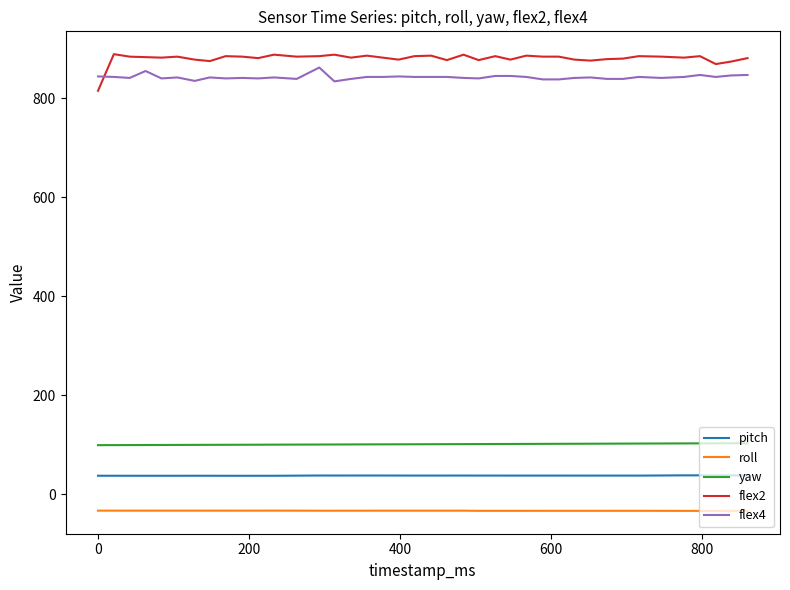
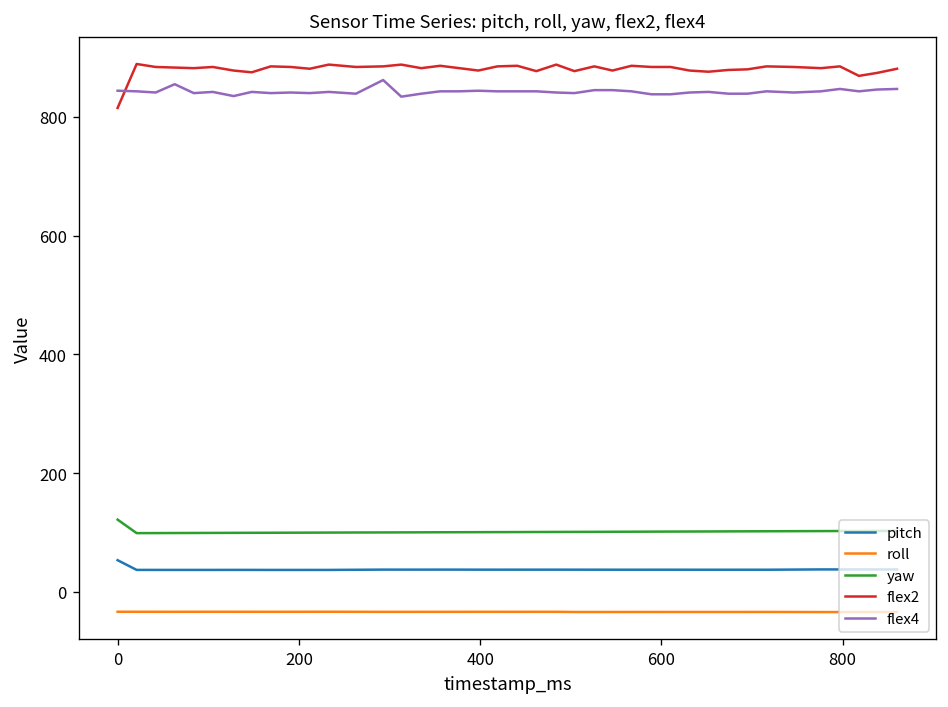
  {
    "pitch": {
-     "0": 40
+     "0": 50
    },
    "roll": {
      "0": -30
    },
    "yaw": {
-     "0": 100
+     "0": 120
    },
    "flex2": {
      "0": 820
    },
    "flex4": {
      "0": 840
    }
  }
